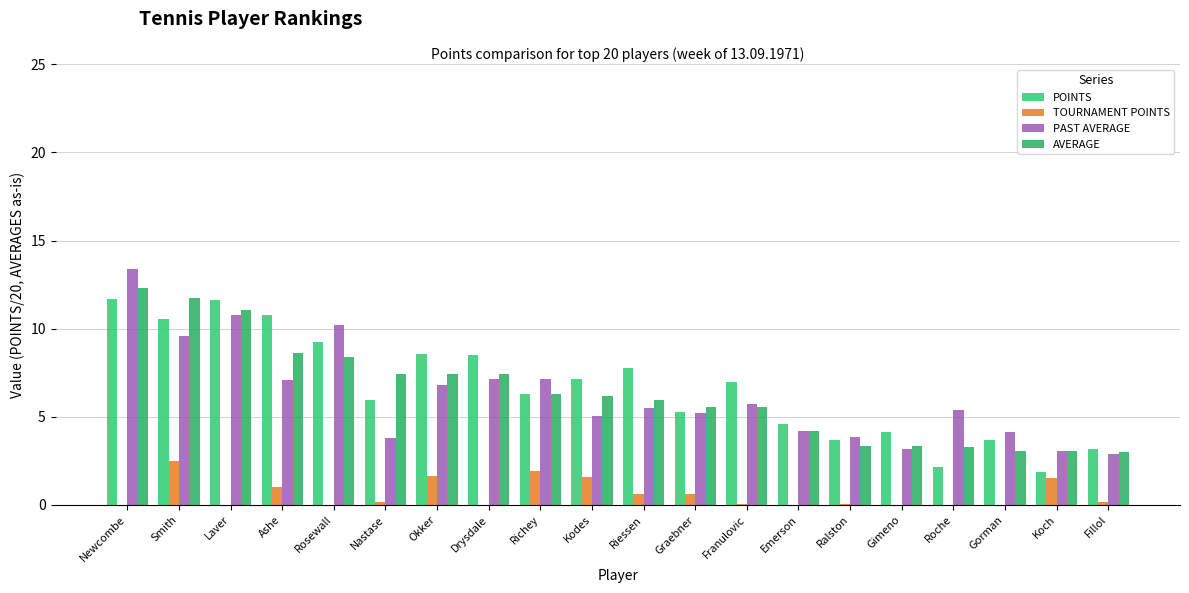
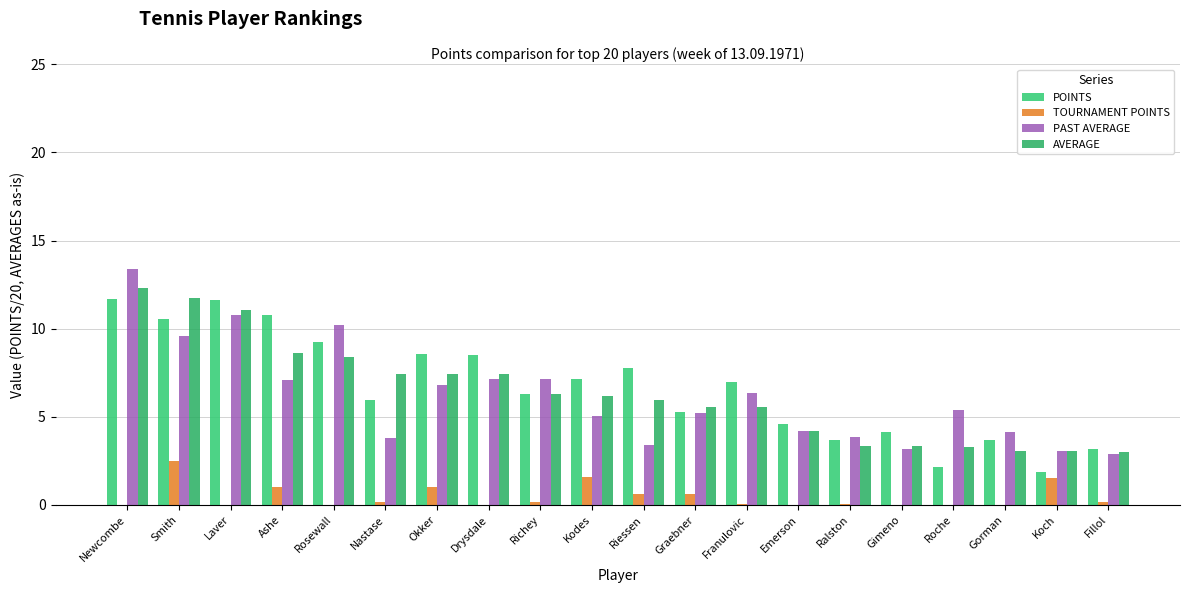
  {
    "TOURNAMENT POINTS": {
      "Newcombe": 0.0,
      "Smith": 2.5,
      "Laver": 0.0,
      "Ashe": 1.0,
      "Rosewall": 0.0,
      "Nastase": 0.2,
-     "Okker": 1.7,
+     "Okker": 1.0,
      "Drysdale": 0.0,
-     "Richey": 2.0,
+     "Richey": 0.2,
      "Kodes": 1.6,
      "Riessen": 0.6,
      "Graebner": 0.6,
      "Emerson": 0.0,
      "Gimeno": 0.0,
      "Roche": 0.0,
      "Gorman": 0.0,
      "Koch": 1.6,
      "Fillol": 0.2
    },
    "PAST AVERAGE": {
      "Newcombe": 13.4,
      "Smith": 9.6,
      "Laver": 10.8,
      "Ashe": 7.1,
      "Rosewall": 10.2,
      "Nastase": 3.8,
      "Okker": 6.8,
      "Drysdale": 7.2,
      "Richey": 7.2,
      "Kodes": 5.0,
-     "Riessen": 5.5,
+     "Riessen": 3.4,
      "Graebner": 5.2,
-     "Franulovic": 5.8,
+     "Franulovic": 6.4,
      "Emerson": 4.2,
      "Ralston": 3.9,
      "Gimeno": 3.2,
      "Roche": 5.4,
      "Gorman": 4.2,
      "Koch": 3.1,
      "Fillol": 2.9
    }
  }
